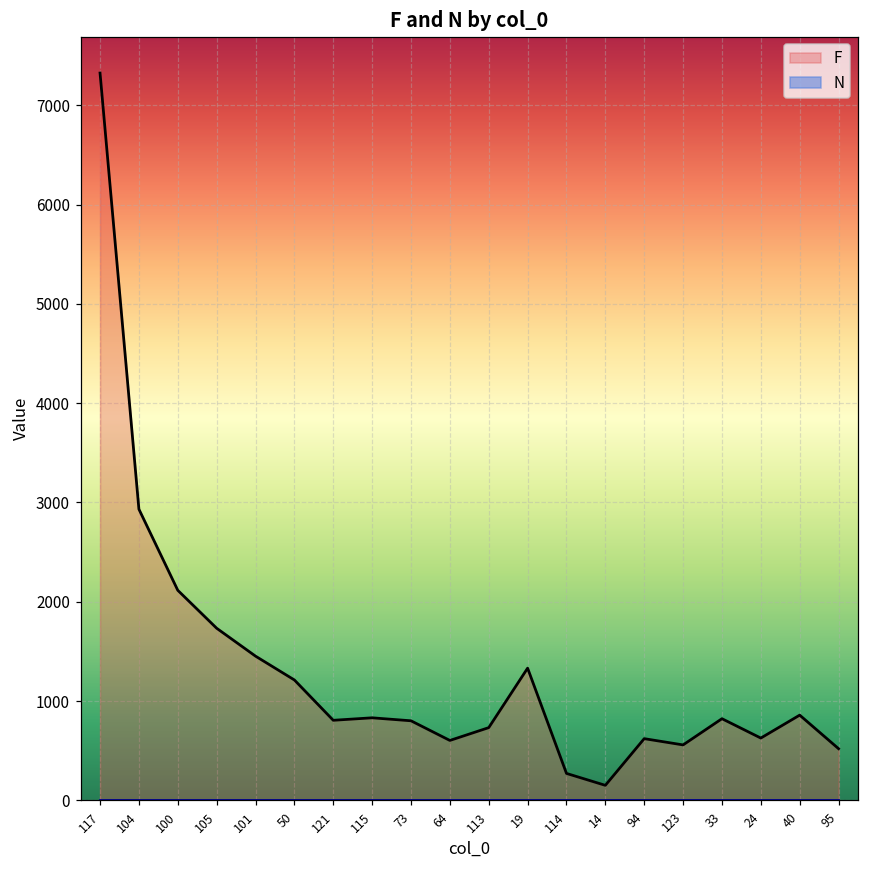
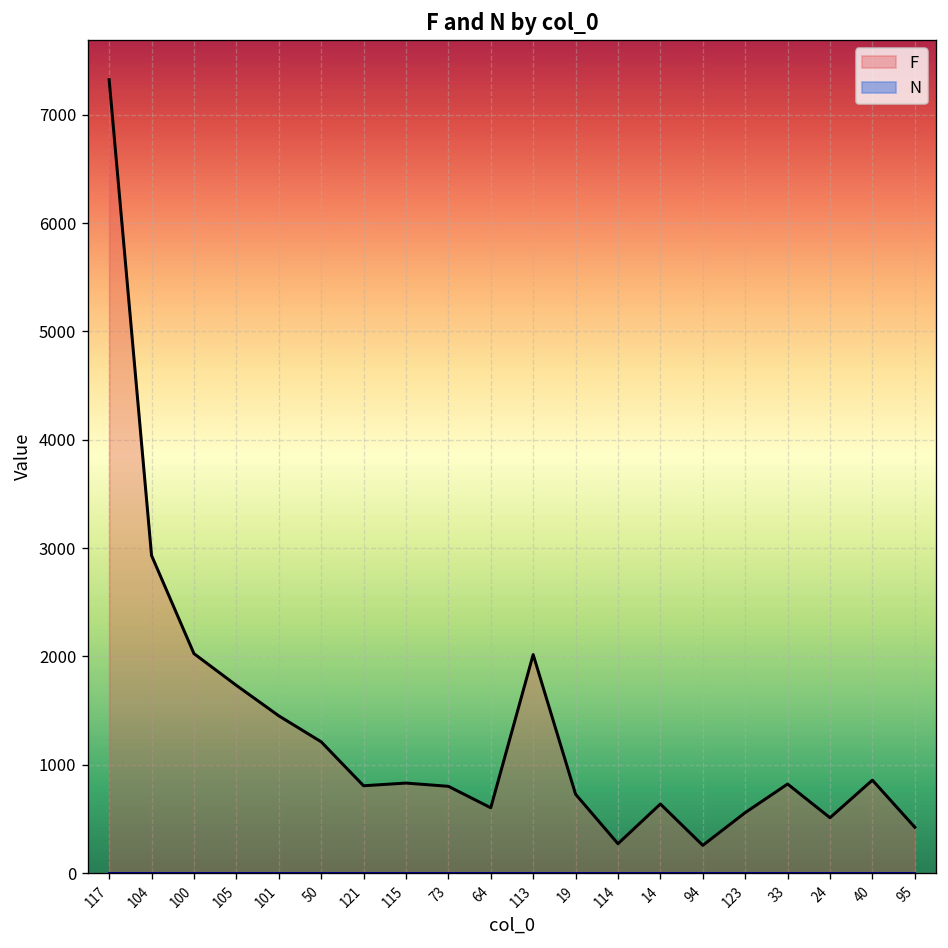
  {
    "F": {
      "117": 7300,
      "104": 2900,
-     "100": 2100,
+     "100": 2000,
      "105": 1700,
      "101": 1500,
      "50": 1200,
      "121": 800,
      "115": 800,
      "73": 800,
      "64": 600,
-     "113": 700,
-     "19": 1300,
+     "113": 2000,
+     "19": 700,
      "114": 300,
-     "14": 200,
-     "94": 600,
+     "14": 600,
+     "94": 300,
      "123": 600,
      "33": 800,
-     "24": 600,
+     "24": 500,
      "40": 900,
-     "95": 500
+     "95": 400
    },
    "N": {
      "117": 0,
      "104": 0,
      "100": 0,
      "105": 0,
      "101": 0,
      "50": 0,
      "121": 0,
      "115": 0,
      "73": 0,
      "64": 0,
      "113": 0,
      "19": 0,
      "114": 0,
      "14": 0,
      "94": 0,
      "123": 0,
      "33": 0,
      "24": 0,
      "40": 0,
      "95": 0
    }
  }
